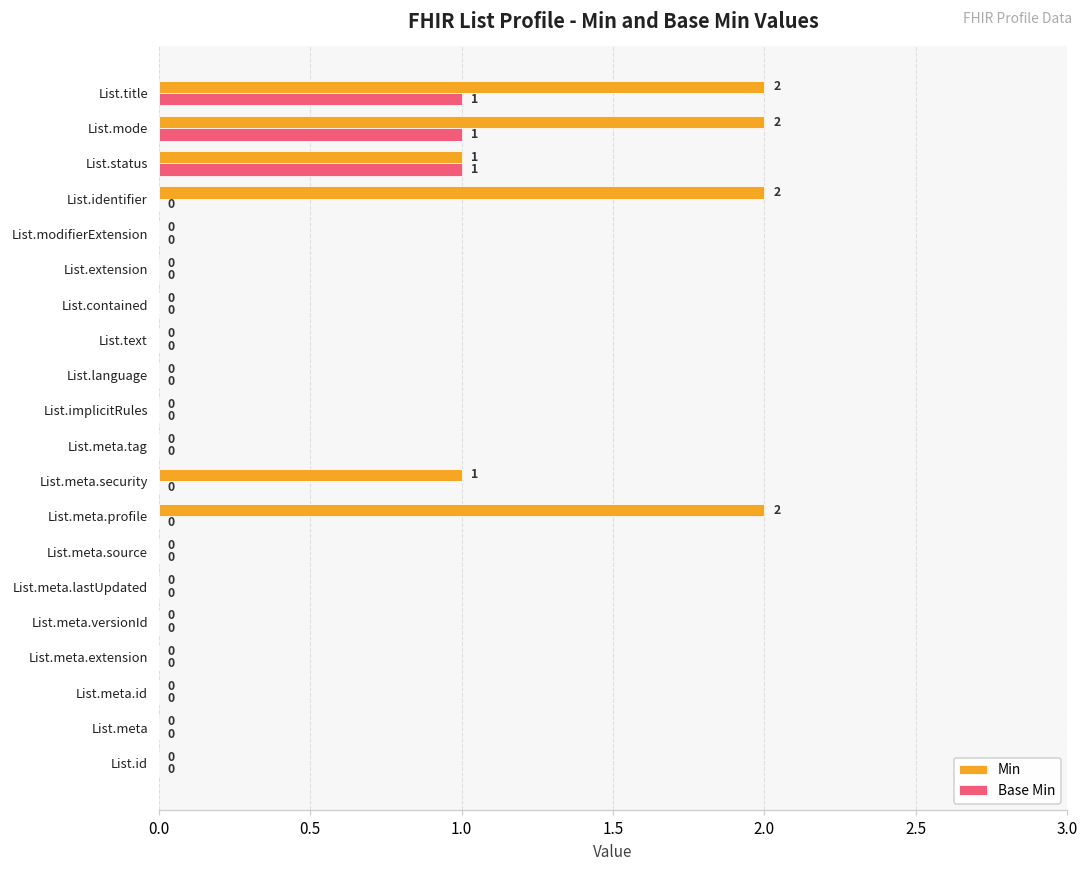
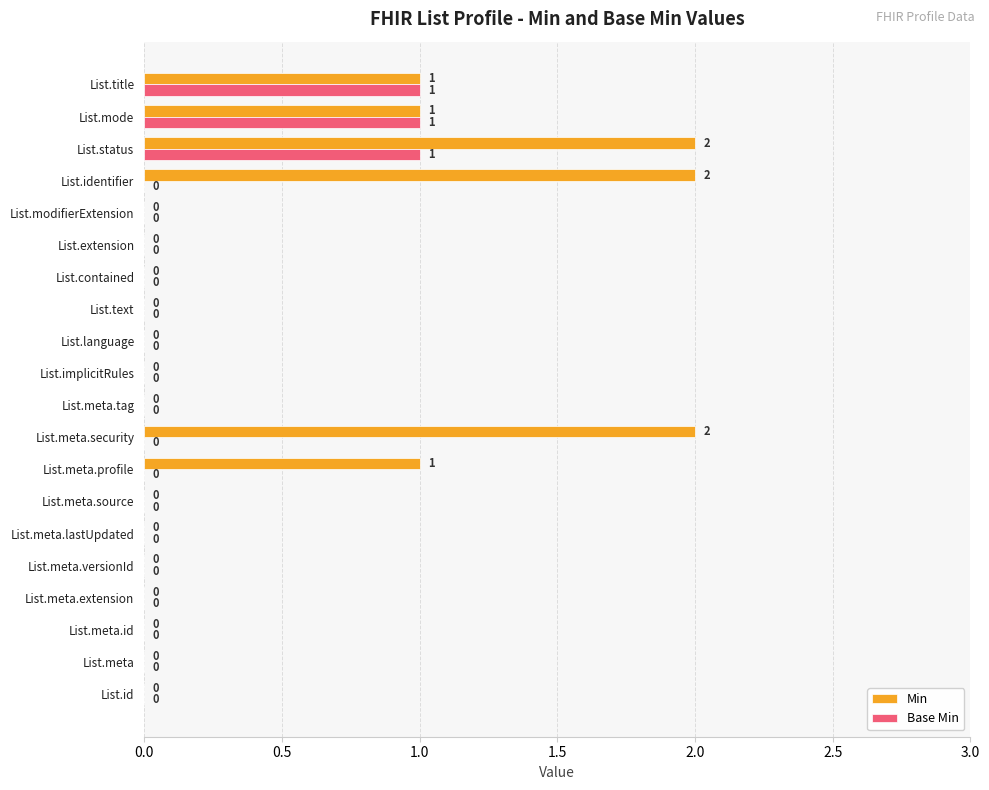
  {
    "Min": {
-     "List.title": 2,
-     "List.mode": 2,
-     "List.status": 1,
+     "List.title": 1,
+     "List.mode": 1,
+     "List.status": 2,
      "List.identifier": 2,
      "List.modifierExtension": 0,
      "List.extension": 0,
      "List.contained": 0,
      "List.text": 0,
      "List.language": 0,
      "List.implicitRules": 0,
      "List.meta.tag": 0,
-     "List.meta.security": 1,
-     "List.meta.profile": 2,
+     "List.meta.security": 2,
+     "List.meta.profile": 1,
      "List.meta.source": 0,
      "List.meta.lastUpdated": 0,
      "List.meta.versionId": 0,
      "List.meta.extension": 0,
      "List.meta.id": 0,
      "List.meta": 0,
      "List.id": 0
    },
    "Base Min": {
      "List.title": 1,
      "List.mode": 1,
      "List.status": 1,
      "List.identifier": 0,
      "List.modifierExtension": 0,
      "List.extension": 0,
      "List.contained": 0,
      "List.text": 0,
      "List.language": 0,
      "List.implicitRules": 0,
      "List.meta.tag": 0,
      "List.meta.security": 0,
      "List.meta.profile": 0,
      "List.meta.source": 0,
      "List.meta.lastUpdated": 0,
      "List.meta.versionId": 0,
      "List.meta.extension": 0,
      "List.meta.id": 0,
      "List.meta": 0,
      "List.id": 0
    }
  }
